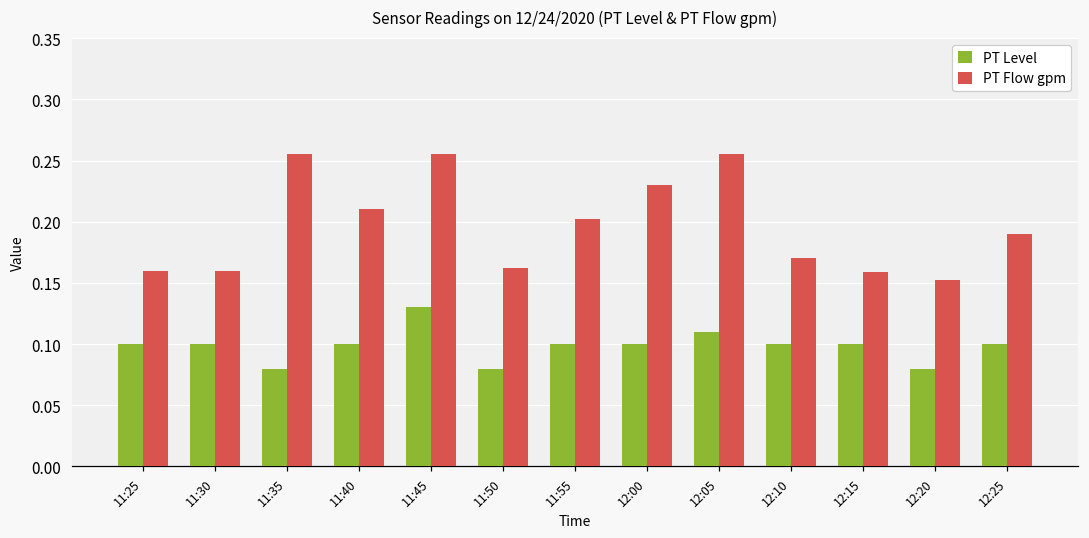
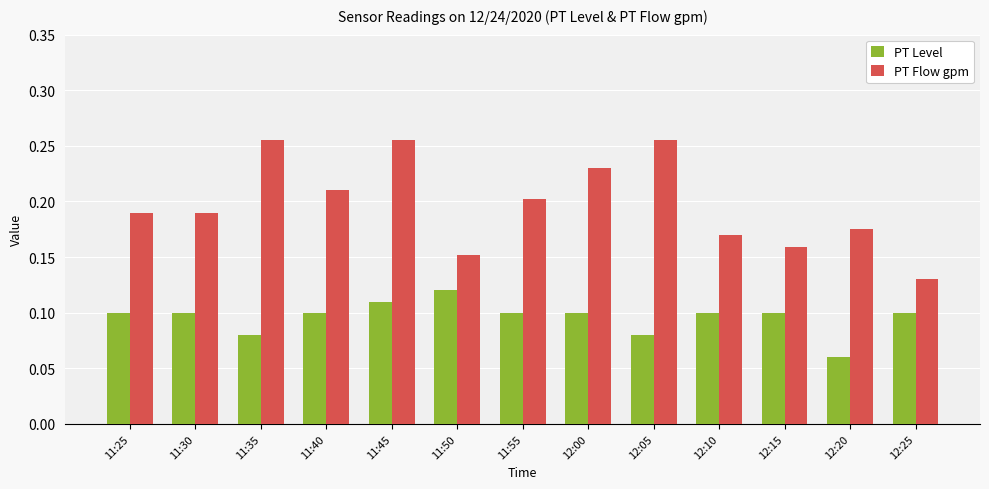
  {
    "PT Level": {
      "11:25": 0.10,
      "11:30": 0.10,
      "11:35": 0.08,
      "11:40": 0.10,
-     "11:45": 0.13,
-     "11:50": 0.08,
+     "11:45": 0.11,
+     "11:50": 0.12,
      "11:55": 0.10,
      "12:00": 0.10,
-     "12:05": 0.11,
+     "12:05": 0.08,
      "12:10": 0.10,
      "12:15": 0.10,
-     "12:20": 0.08,
+     "12:20": 0.06,
      "12:25": 0.10
    },
    "PT Flow gpm": {
-     "11:25": 0.16,
-     "11:30": 0.16,
+     "11:25": 0.19,
+     "11:30": 0.19,
      "11:35": 0.255,
      "11:40": 0.210,
      "11:45": 0.255,
-     "11:50": 0.162,
+     "11:50": 0.152,
      "11:55": 0.202,
      "12:00": 0.230,
      "12:05": 0.255,
      "12:10": 0.170,
      "12:15": 0.159,
-     "12:20": 0.152,
-     "12:25": 0.19
+     "12:20": 0.175,
+     "12:25": 0.13
    }
  }
